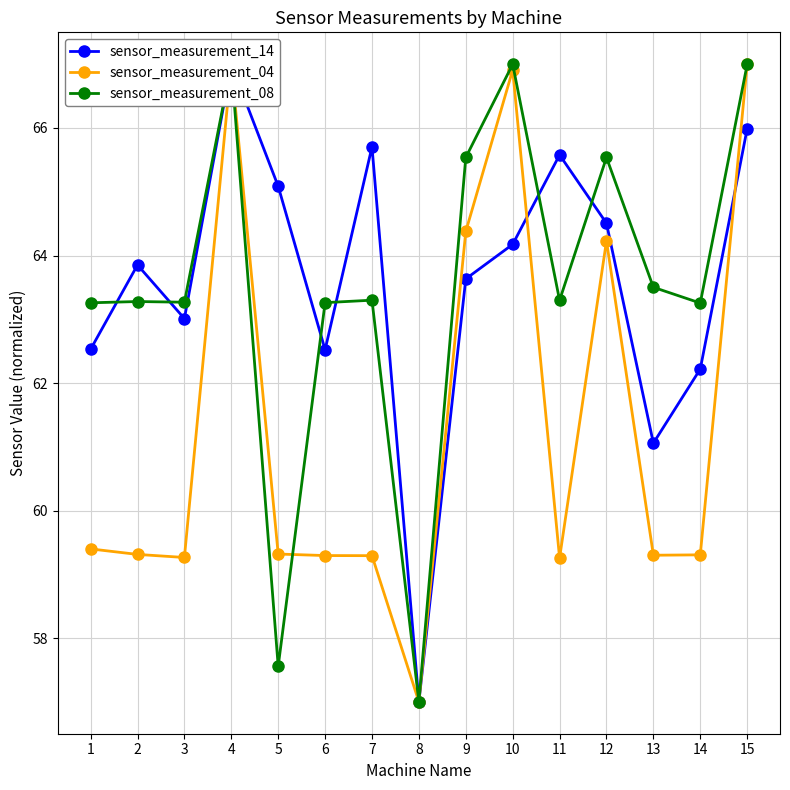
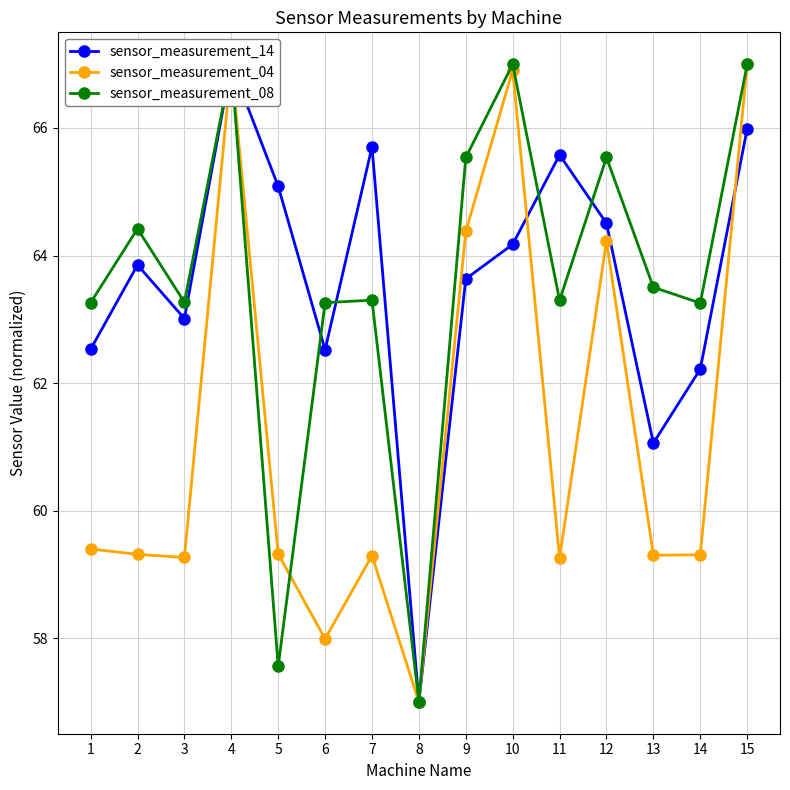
  {
    "sensor_measurement_14": {
      "1": 62.5,
      "2": 63.9,
      "3": 63.0,
      "5": 65.1,
      "6": 62.5,
      "7": 65.7,
      "9": 63.6,
      "10": 64.2,
      "11": 65.6,
      "12": 64.5,
      "13": 61.1,
      "14": 62.2,
      "15": 66.0
    },
    "sensor_measurement_04": {
      "1": 59.4,
      "2": 59.3,
      "3": 59.3,
      "5": 59.3,
-     "6": 59.3,
+     "6": 58.0,
      "7": 59.3,
      "9": 64.4,
      "10": 66.9,
      "11": 59.3,
      "12": 64.2,
      "13": 59.3,
      "14": 59.3
    },
    "sensor_measurement_08": {
      "1": 63.3,
-     "2": 63.3,
+     "2": 64.4,
      "3": 63.3,
      "5": 57.6,
      "6": 63.3,
      "7": 63.3,
      "9": 65.5,
      "10": 67.0,
      "11": 63.3,
      "12": 65.5,
      "13": 63.5,
      "14": 63.3
    }
  }
